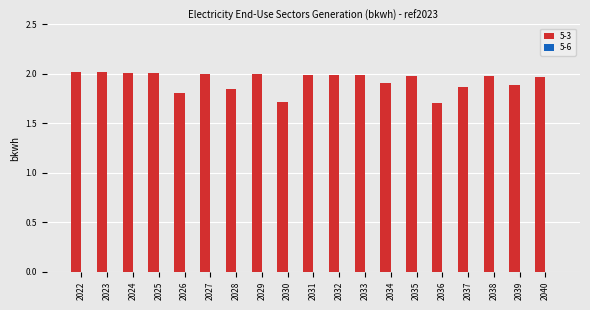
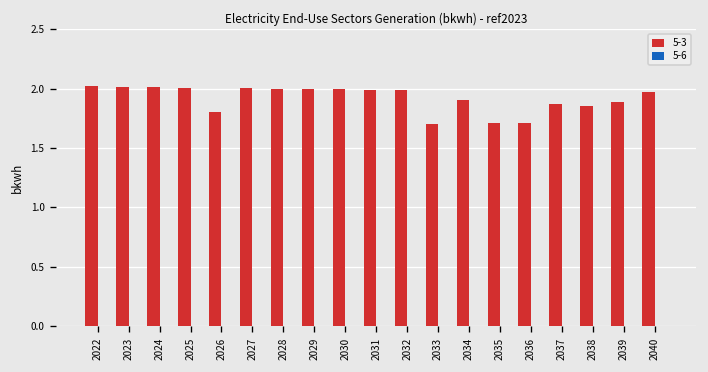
  {
    "5-3": {
      "2022": 2.0,
      "2023": 2.0,
      "2024": 2.0,
      "2025": 2.0,
      "2026": 1.8,
      "2027": 2.0,
-     "2028": 1.9,
+     "2028": 2.0,
      "2029": 2.0,
-     "2030": 1.7,
+     "2030": 2.0,
      "2031": 2.0,
      "2032": 2.0,
-     "2033": 2.0,
+     "2033": 1.7,
      "2034": 1.9,
-     "2035": 2.0,
+     "2035": 1.7,
      "2036": 1.7,
      "2037": 1.9,
-     "2038": 2.0,
+     "2038": 1.9,
      "2039": 1.9,
      "2040": 2.0
    },
    "5-6": {
      "2022": 0.0,
      "2023": 0.0,
      "2024": 0.0,
      "2025": 0.0,
      "2026": 0.0,
      "2027": 0.0,
      "2028": 0.0,
      "2029": 0.0,
      "2030": 0.0,
      "2031": 0.0,
      "2032": 0.0,
      "2033": 0.0,
      "2034": 0.0,
      "2035": 0.0,
      "2036": 0.0,
      "2037": 0.0,
      "2038": 0.0,
      "2039": 0.0,
      "2040": 0.0
    }
  }
